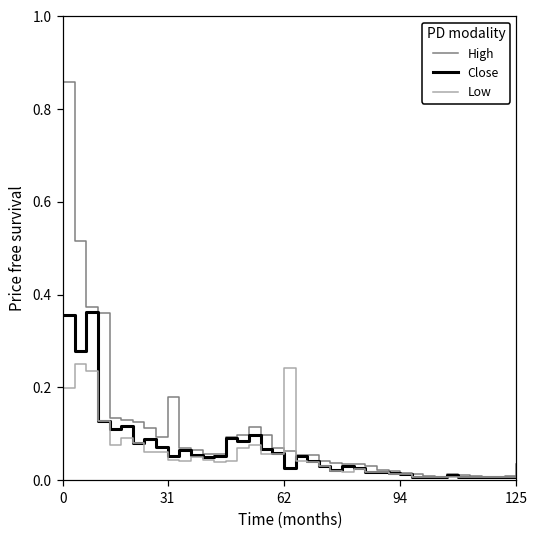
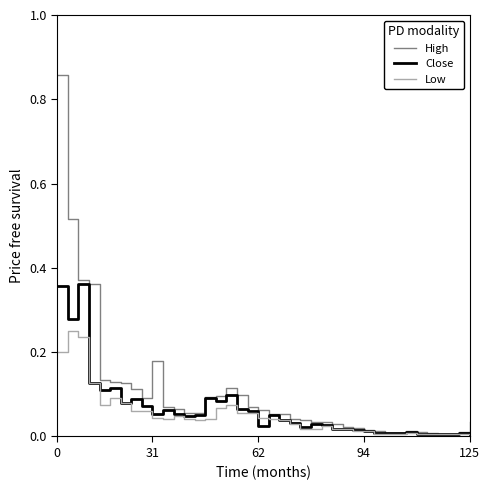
  {
    "High": {
      "0": 0.86,
      "31": 0.18,
      "62": 0.06,
      "125": 0.03
    },
    "Close": {
      "0": 0.36,
      "31": 0.05,
      "62": 0.03
    },
    "Low": {
      "0": 0.20,
      "31": 0.04,
-     "62": 0.24
+     "62": 0.04
    }
  }
